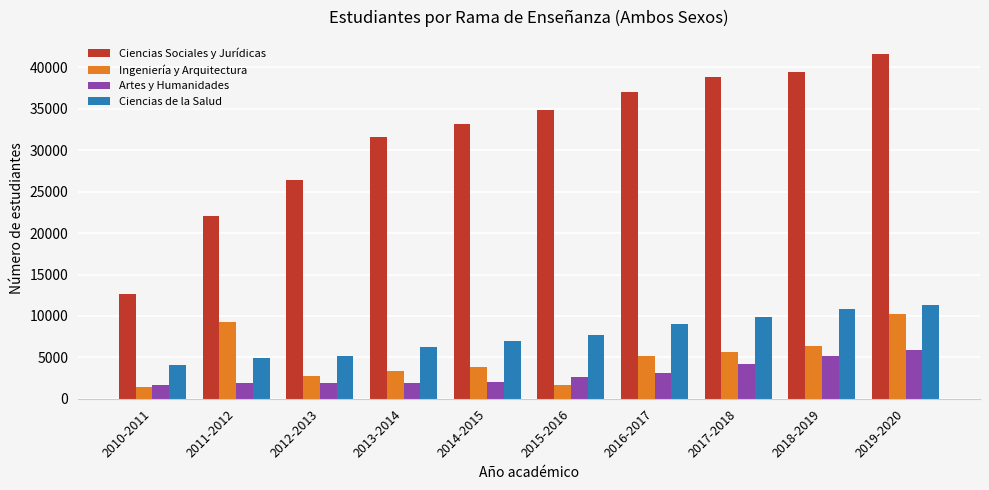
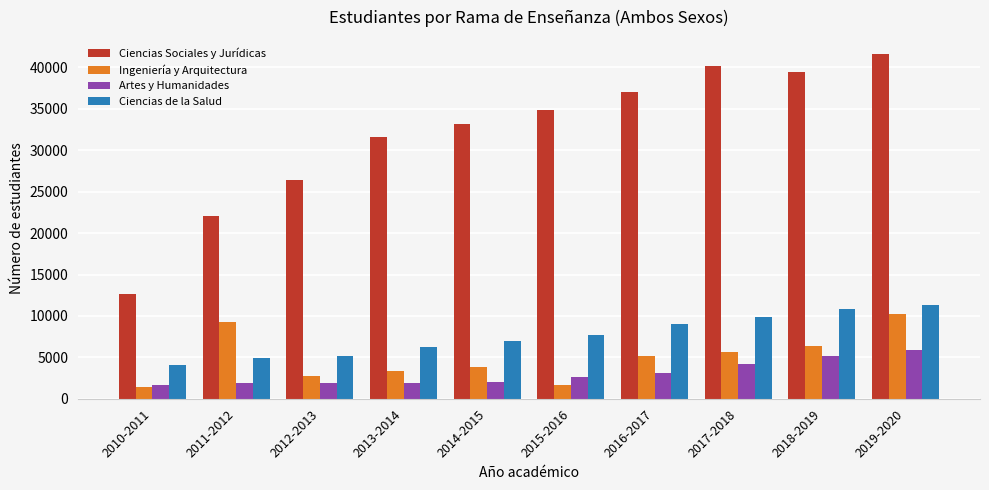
  {
    "Ciencias Sociales y Jurídicas": {
      "2010-2011": 13000,
      "2011-2012": 22000,
      "2012-2013": 26000,
      "2013-2014": 32000,
      "2014-2015": 33000,
      "2015-2016": 35000,
      "2016-2017": 37000,
-     "2017-2018": 39000,
+     "2017-2018": 40000,
      "2018-2019": 39000,
      "2019-2020": 42000
    },
    "Ingeniería y Arquitectura": {
      "2010-2011": 1000,
      "2011-2012": 9000,
      "2012-2013": 3000,
      "2013-2014": 3000,
      "2014-2015": 4000,
      "2015-2016": 2000,
      "2016-2017": 5000,
      "2017-2018": 6000,
      "2018-2019": 6000,
      "2019-2020": 10000
    },
    "Artes y Humanidades": {
      "2010-2011": 2000,
      "2011-2012": 2000,
      "2012-2013": 2000,
      "2013-2014": 2000,
      "2014-2015": 2000,
      "2015-2016": 3000,
      "2016-2017": 3000,
      "2017-2018": 4000,
      "2018-2019": 5000,
      "2019-2020": 6000
    },
    "Ciencias de la Salud": {
      "2010-2011": 4000,
      "2011-2012": 5000,
      "2012-2013": 5000,
      "2013-2014": 6000,
      "2014-2015": 7000,
      "2015-2016": 8000,
      "2016-2017": 9000,
      "2017-2018": 10000,
      "2018-2019": 11000,
      "2019-2020": 11000
    }
  }
